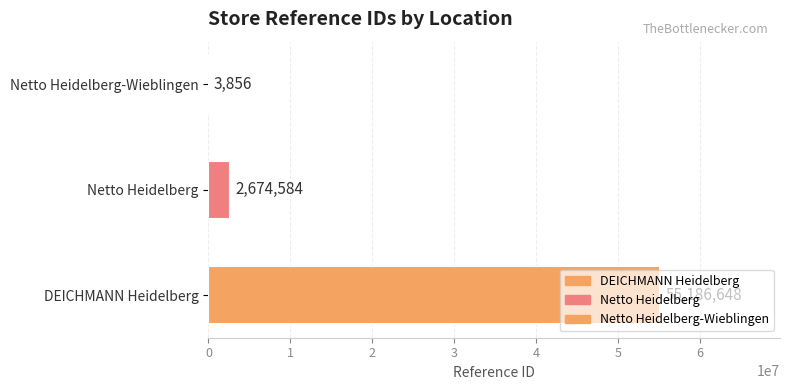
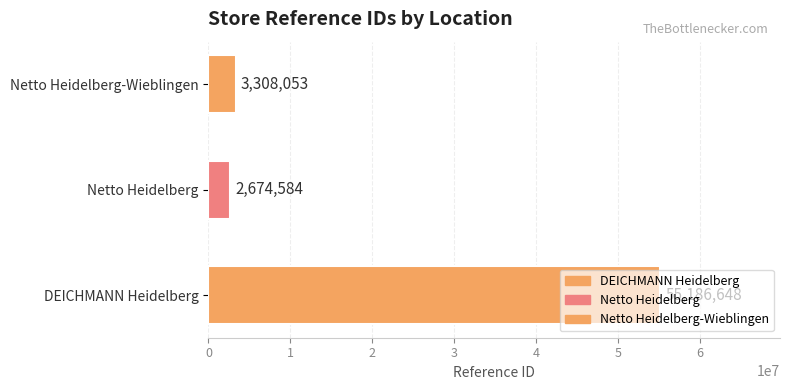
  {
-   "Netto Heidelberg-Wieblingen": "3,856",
+   "Netto Heidelberg-Wieblingen": "3,308,053",
    "Netto Heidelberg": "2,674,584"
  }
